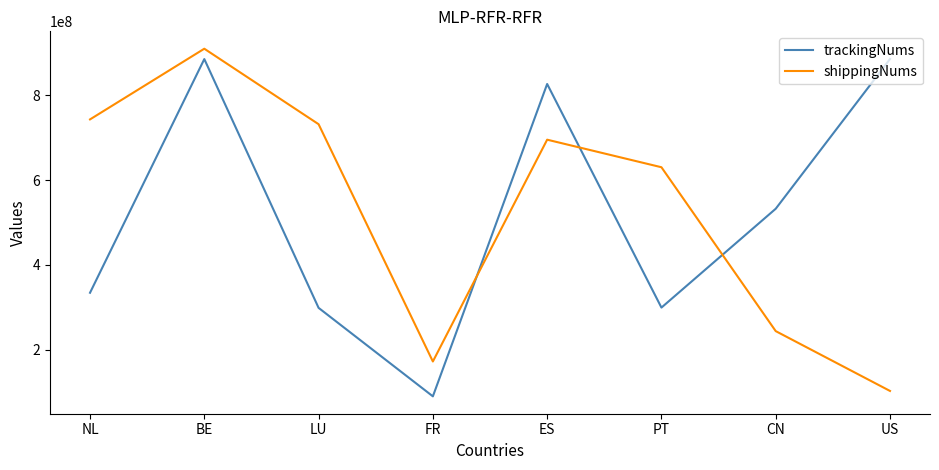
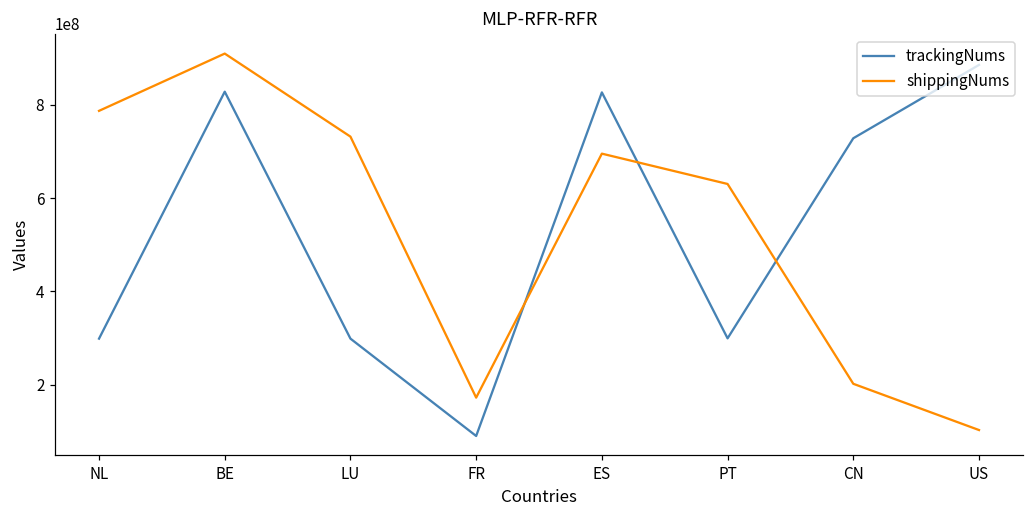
  {
    "trackingNums": {
-     "NL": 330000000,
-     "BE": 890000000,
+     "NL": 300000000,
+     "BE": 830000000,
      "LU": 300000000,
      "FR": 90000000,
      "ES": 830000000,
      "PT": 300000000,
-     "CN": 530000000
+     "CN": 730000000
    },
    "shippingNums": {
-     "NL": 740000000,
+     "NL": 790000000,
      "BE": 910000000,
      "LU": 730000000,
      "FR": 170000000,
      "ES": 700000000,
      "PT": 630000000,
-     "CN": 240000000,
+     "CN": 200000000,
      "US": 100000000
    }
  }
